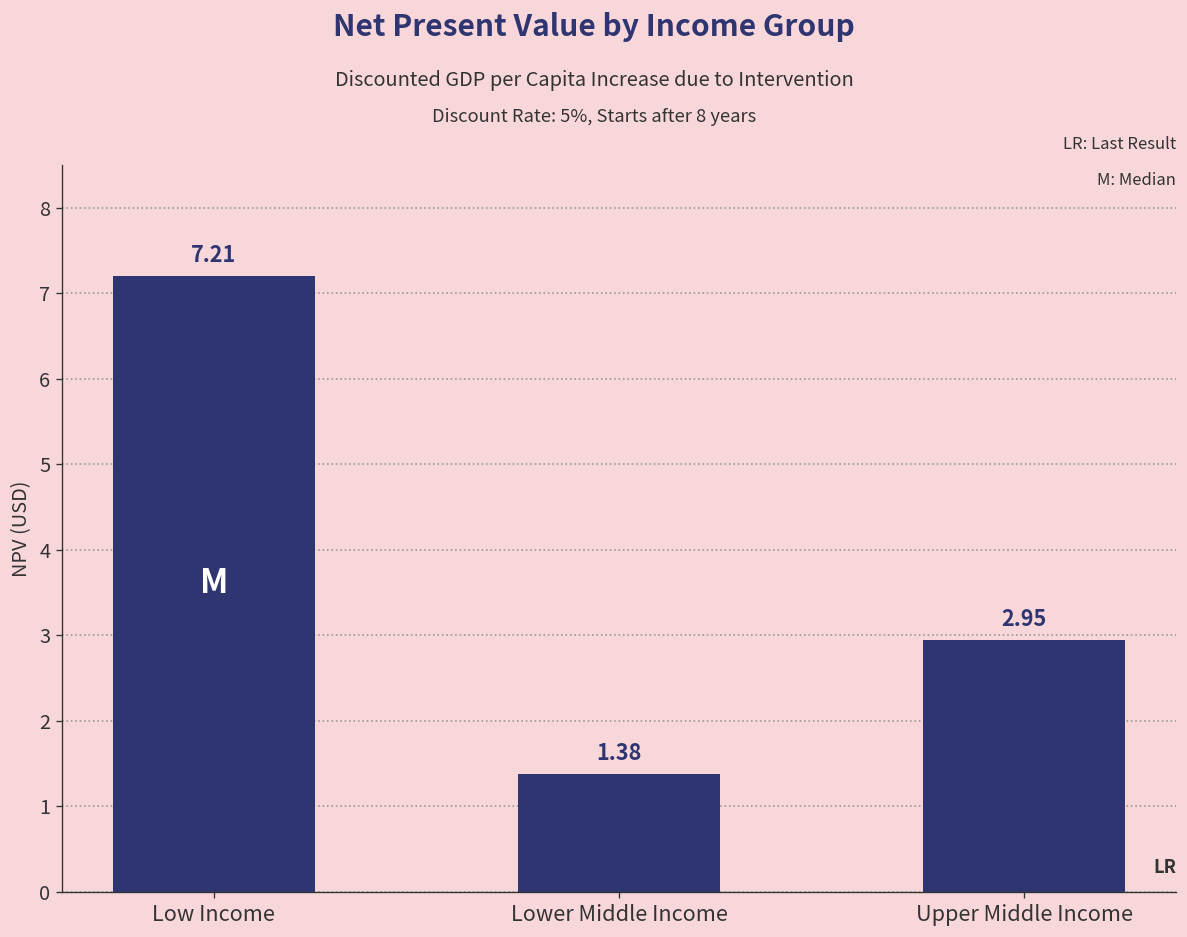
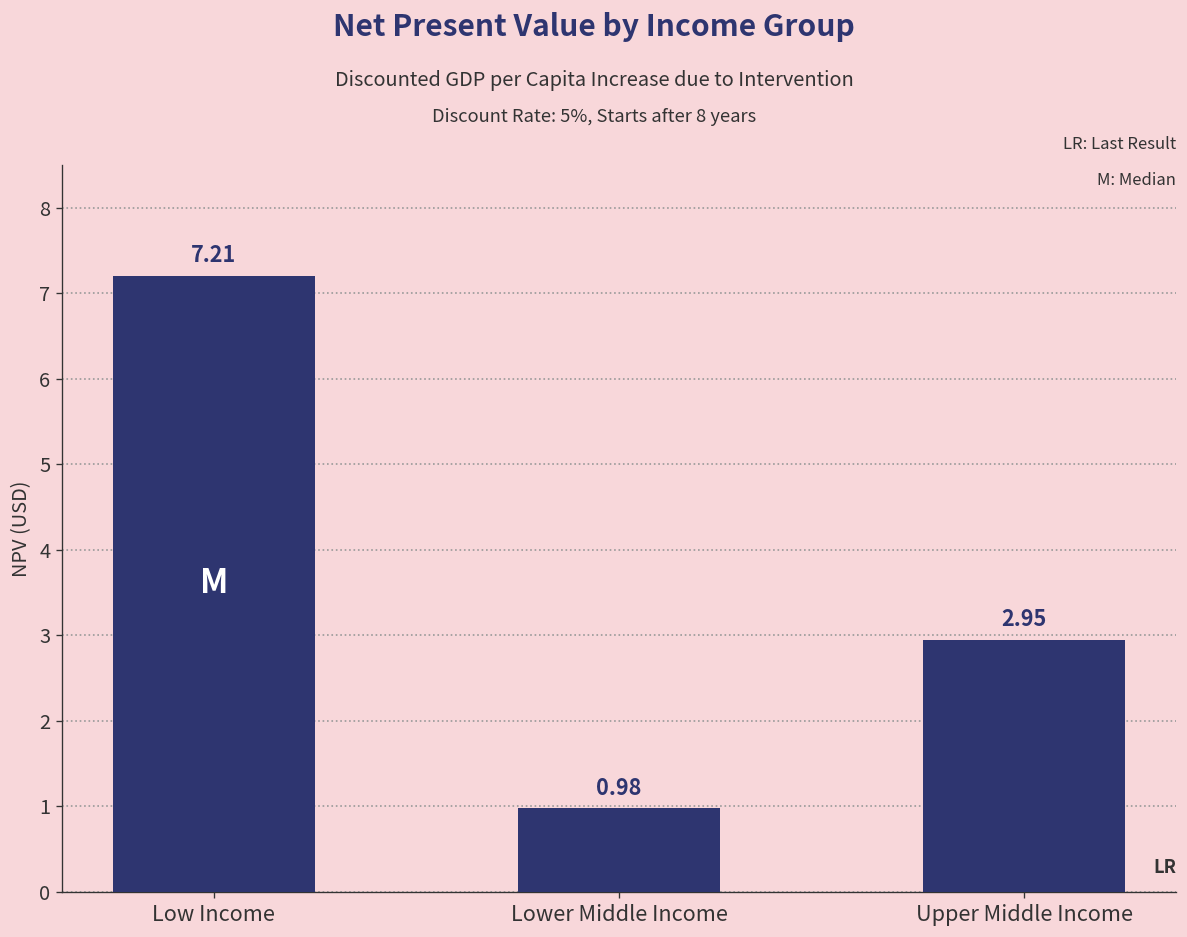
  {
    "Low Income": 7.21,
-   "Lower Middle Income": 1.38,
+   "Lower Middle Income": 0.98,
    "Upper Middle Income": 2.95
  }
